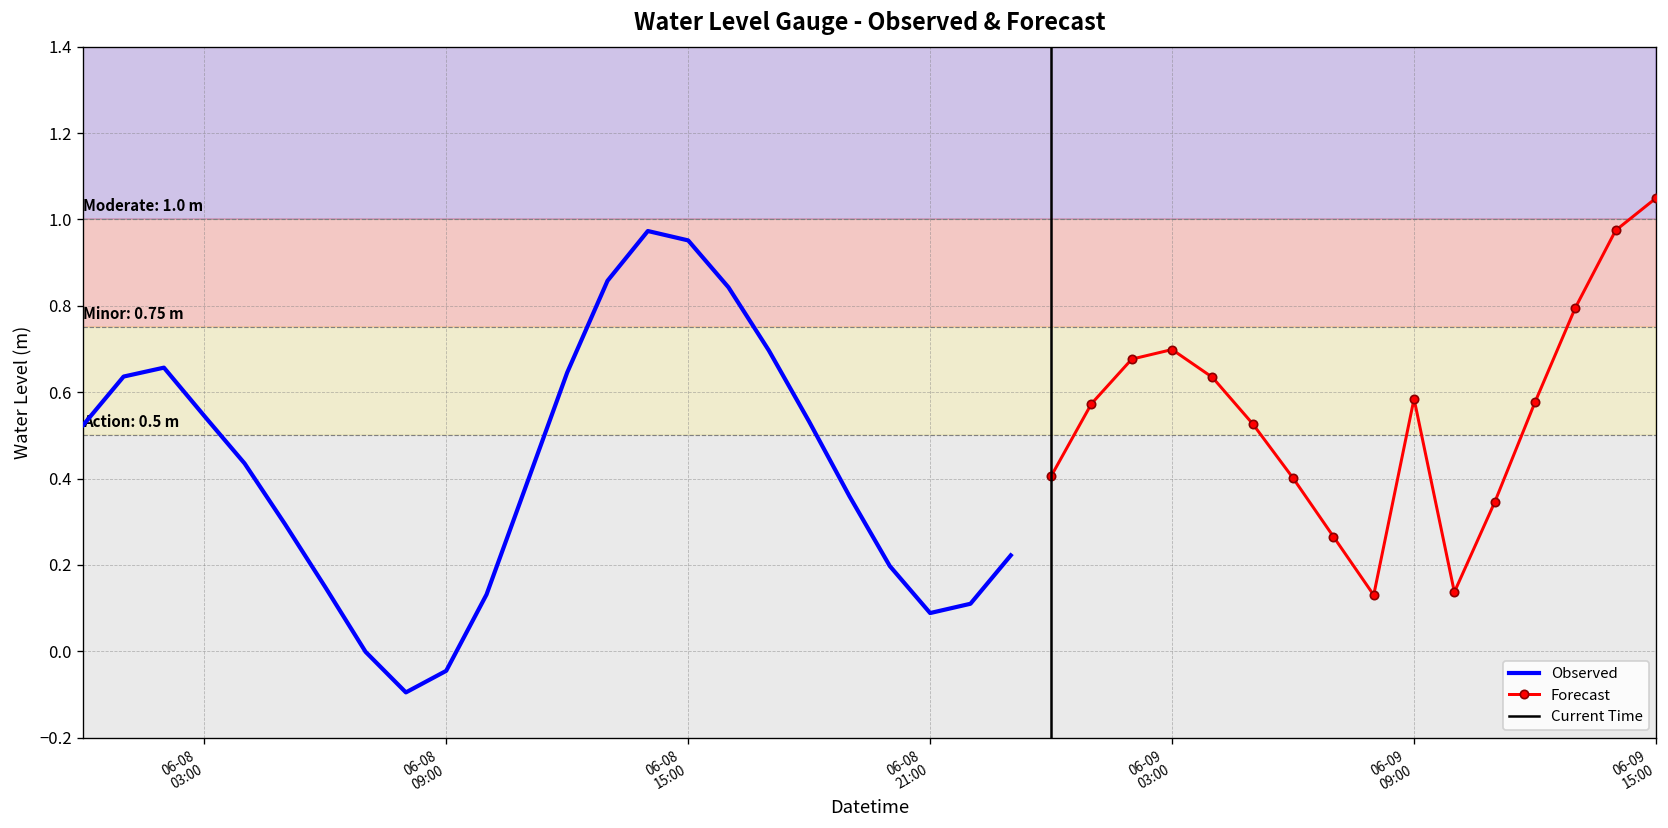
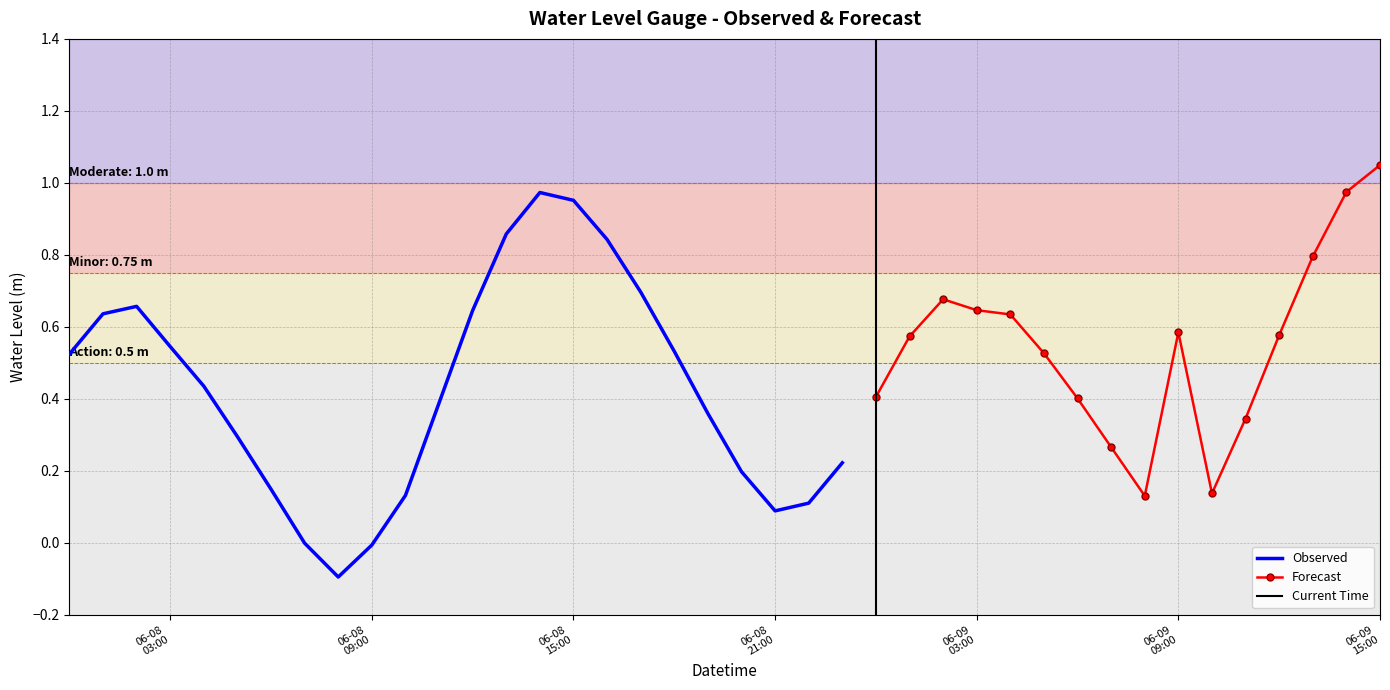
  {
    "Observed": {
      "06-08 03:00": 0.55,
-     "06-08 09:00": -0.05,
+     "06-08 09:00": -0.01,
      "06-08 15:00": 0.95,
      "06-08 21:00": 0.09
    },
    "Forecast": {
-     "06-09 03:00": 0.70,
+     "06-09 03:00": 0.65,
      "06-09 09:00": 0.58,
      "06-09 15:00": 1.05
    }
  }
